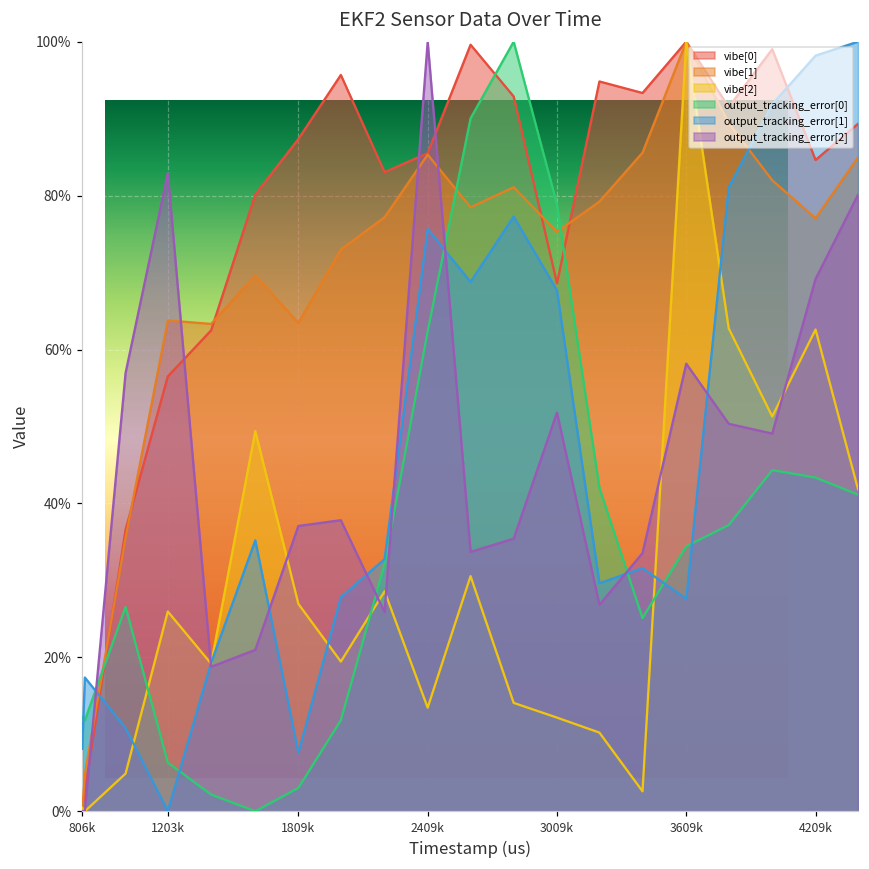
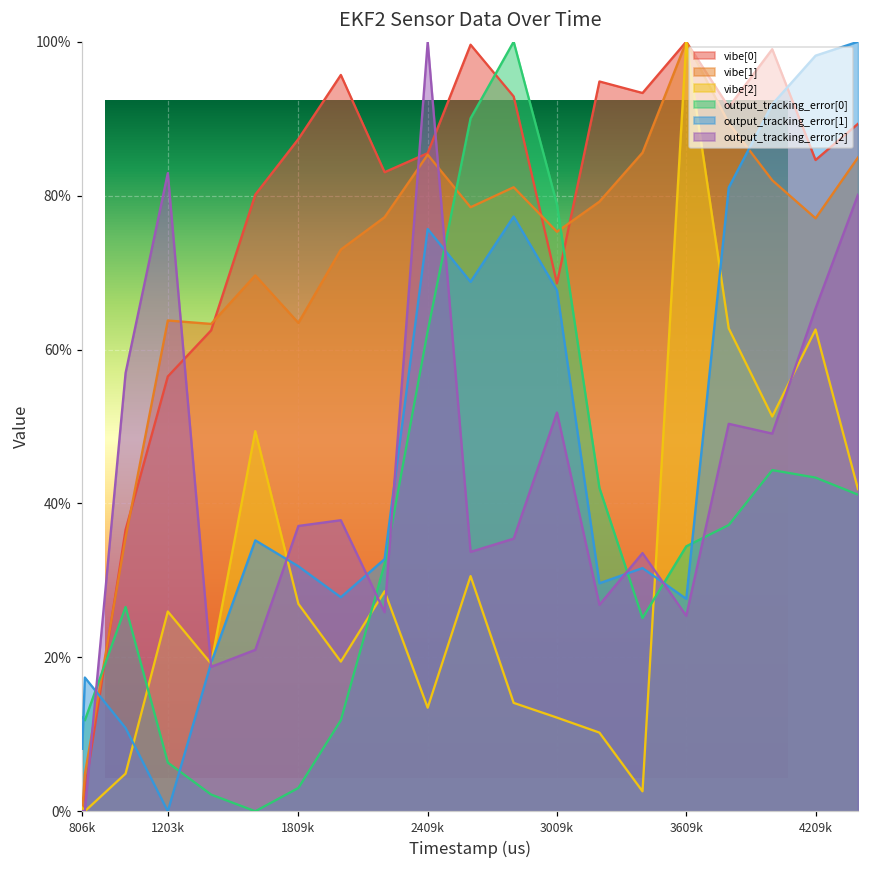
  {
    "EKF2 Sensor Data Over Time": {
      "output_tracking_error[0]": {
        "806k": "12%",
        "1203k": "6%",
        "1809k": "3%",
        "2409k": "62%",
        "3009k": "79%",
        "3609k": "34%",
        "4209k": "43%"
      },
      "output_tracking_error[1]": {
        "806k": "8%",
        "1203k": "0%",
-       "1809k": "8%",
+       "1809k": "32%",
        "2409k": "76%",
        "3009k": "68%",
        "3609k": "28%"
      },
      "output_tracking_error[2]": {
        "1203k": "83%",
        "1809k": "37%",
        "2409k": "100%",
        "3009k": "52%",
-       "3609k": "58%",
-       "4209k": "69%"
+       "3609k": "25%",
+       "4209k": "65%"
      }
    }
  }
